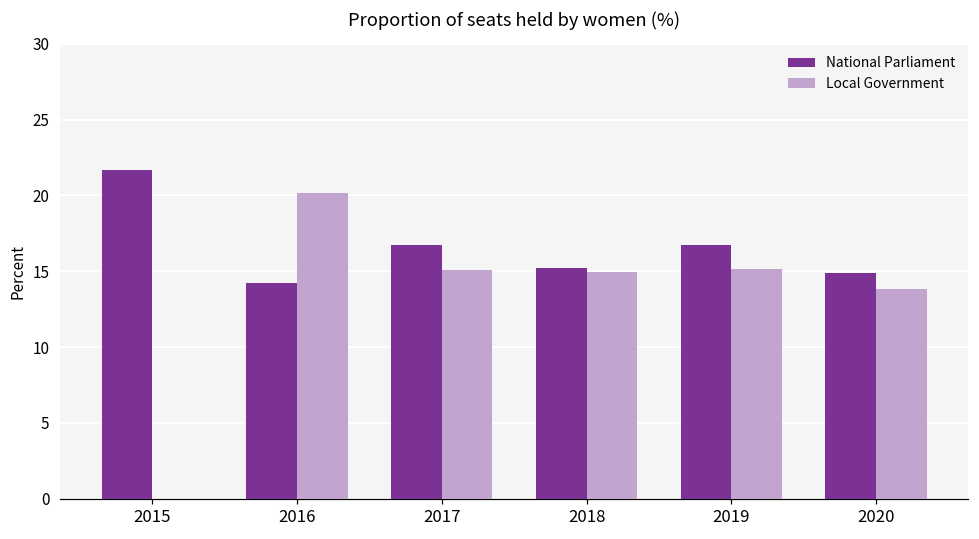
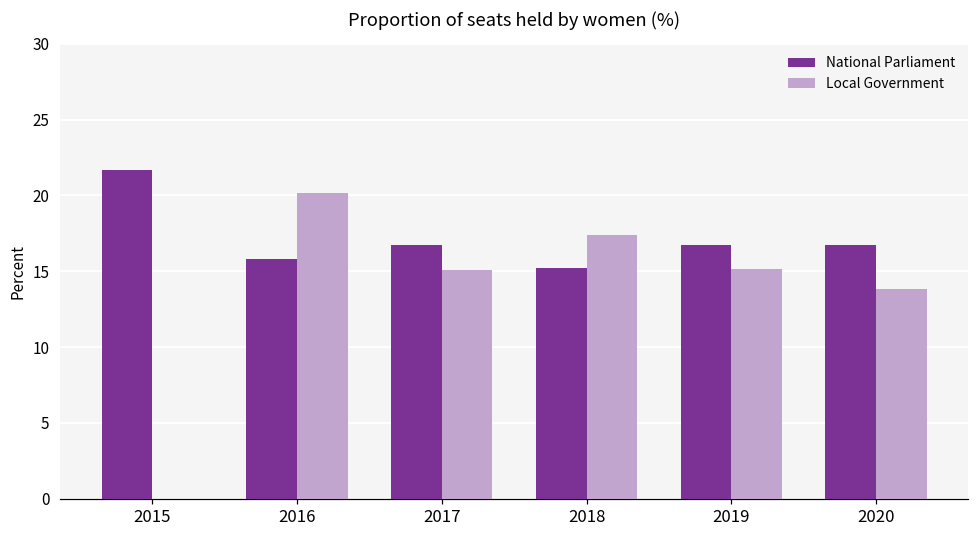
  {
    "National Parliament": {
      "2015": 21.7,
-     "2016": 14.2,
+     "2016": 15.8,
      "2017": 16.7,
      "2018": 15.2,
      "2019": 16.7,
-     "2020": 14.9
+     "2020": 16.7
    },
    "Local Government": {
      "2015": 0.0,
      "2016": 20.2,
      "2017": 15.1,
-     "2018": 15.0,
+     "2018": 17.4,
      "2019": 15.2,
      "2020": 13.9
    }
  }
